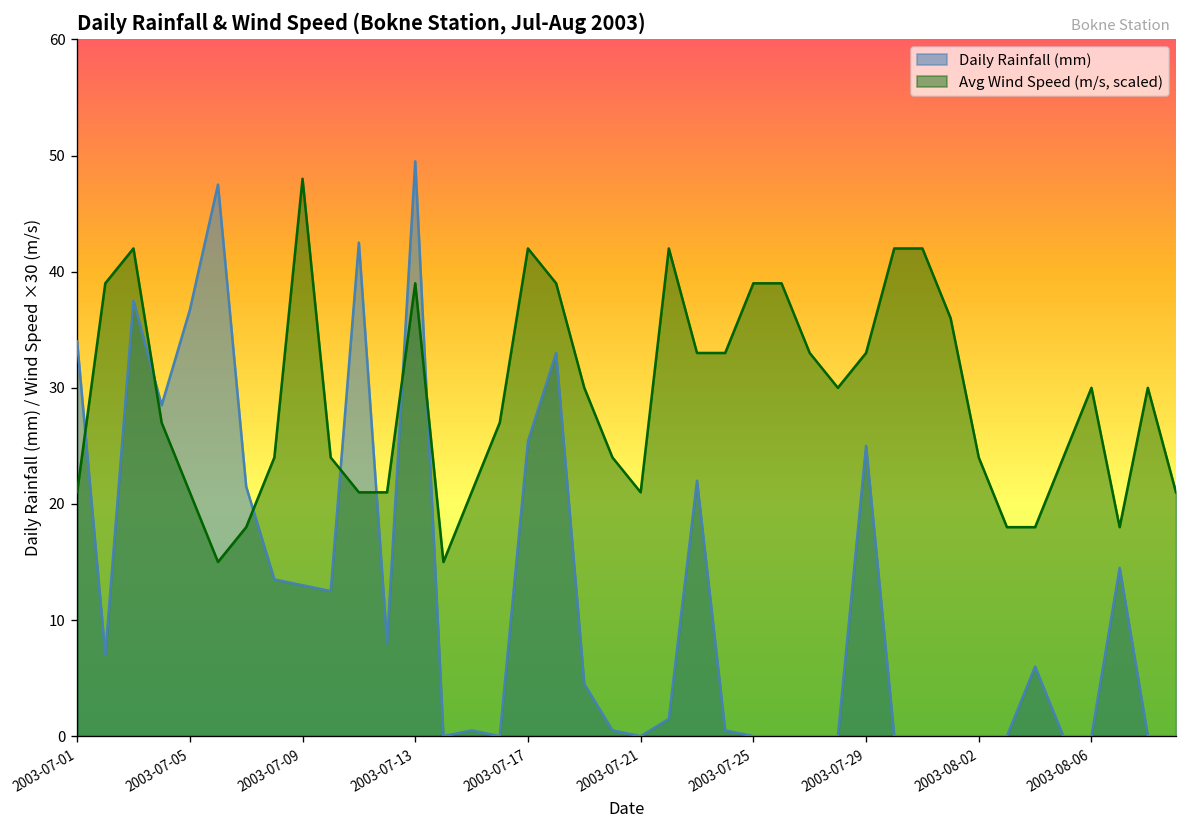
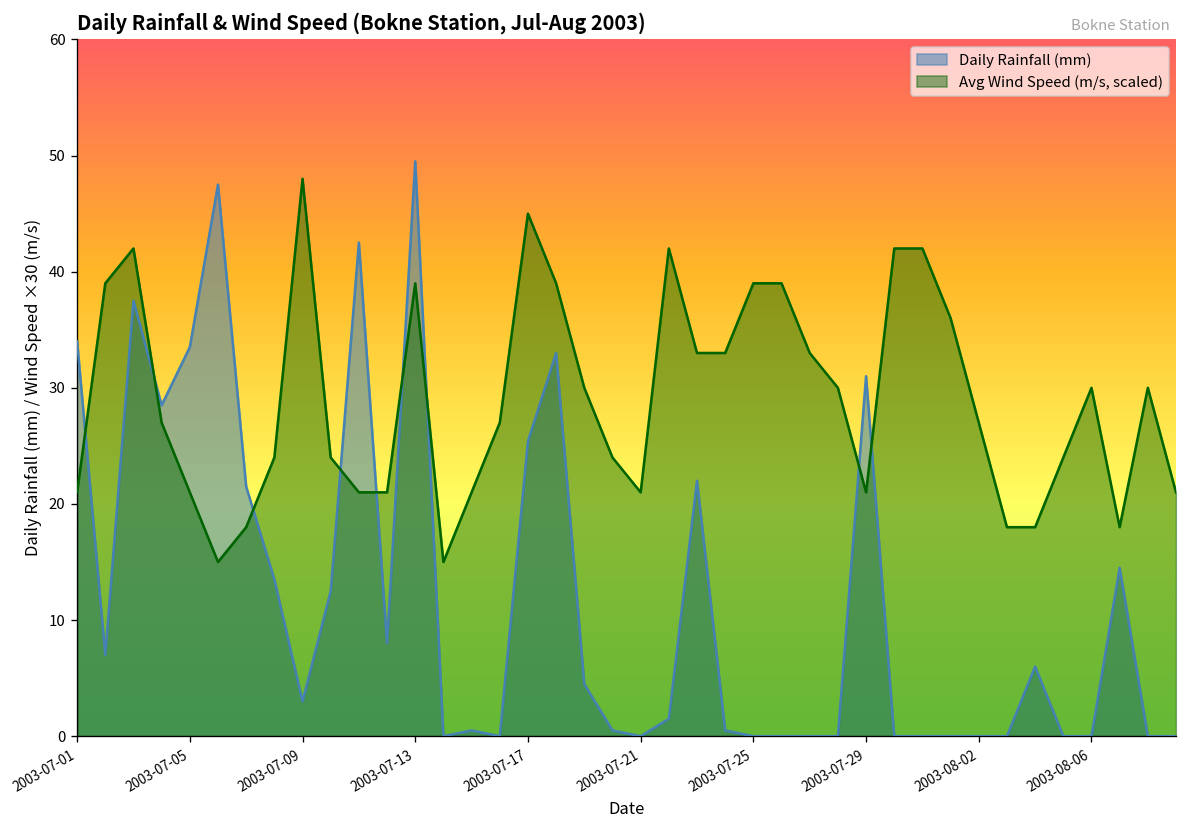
  {
    "Daily Rainfall (mm)": {
      "2003-07-01": 34,
-     "2003-07-05": 37,
-     "2003-07-09": 13,
+     "2003-07-05": 34,
+     "2003-07-09": 3,
      "2003-07-13": 50,
      "2003-07-17": 25,
      "2003-07-21": 0,
      "2003-07-25": 0,
-     "2003-07-29": 25,
+     "2003-07-29": 31,
      "2003-08-02": 0,
      "2003-08-06": 0
    },
    "Avg Wind Speed (m/s, scaled)": {
      "2003-07-01": 21,
      "2003-07-05": 21,
      "2003-07-09": 48,
      "2003-07-13": 39,
-     "2003-07-17": 42,
+     "2003-07-17": 45,
      "2003-07-21": 21,
      "2003-07-25": 39,
-     "2003-07-29": 33,
-     "2003-08-02": 24,
+     "2003-07-29": 21,
+     "2003-08-02": 27,
      "2003-08-06": 30
    }
  }
